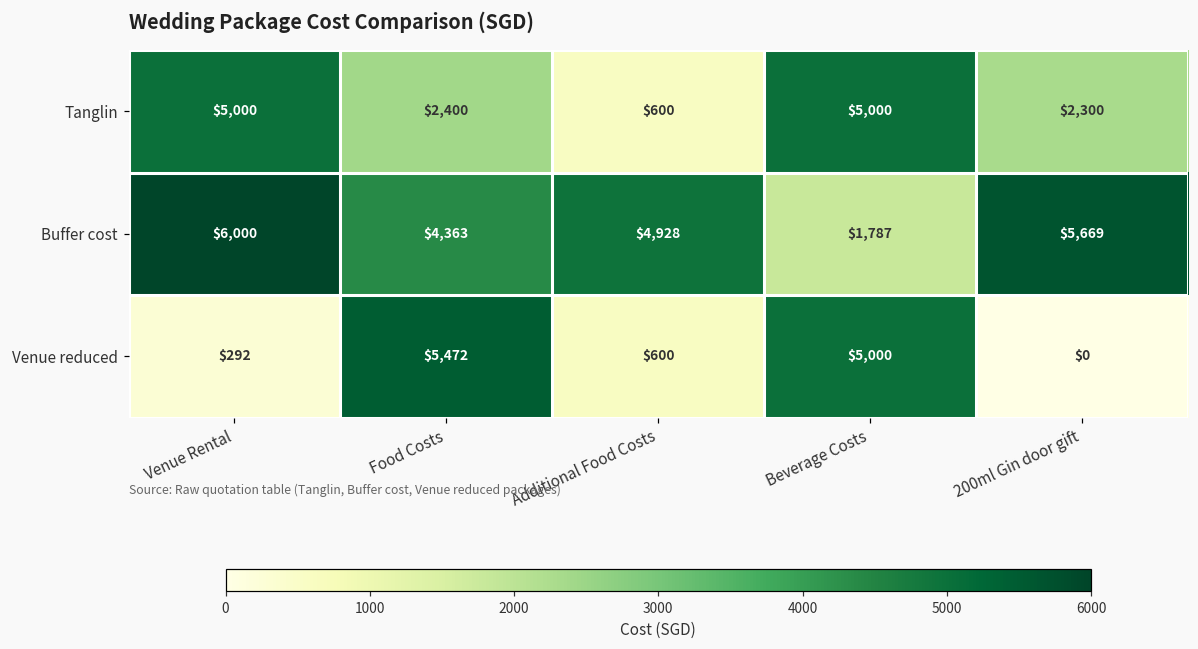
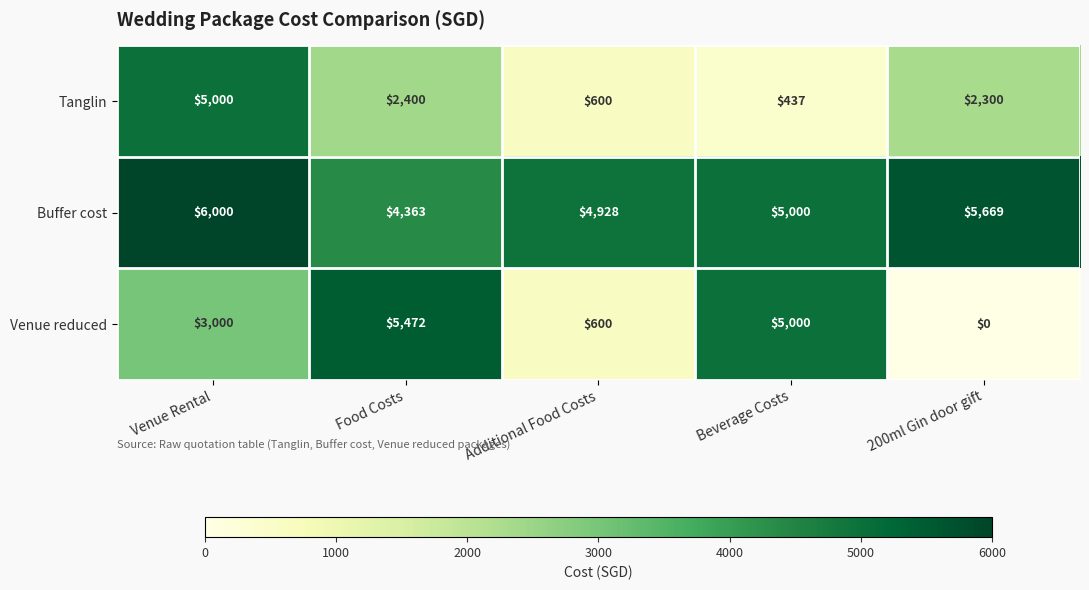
  {
    "Tanglin": {
      "Venue Rental": "$5,000",
      "Food Costs": "$2,400",
      "Additional Food Costs": "$600",
-     "Beverage Costs": "$5,000",
+     "Beverage Costs": "$437",
      "200ml Gin door gift": "$2,300"
    },
    "Buffer cost": {
      "Venue Rental": "$6,000",
      "Food Costs": "$4,363",
      "Additional Food Costs": "$4,928",
-     "Beverage Costs": "$1,787",
+     "Beverage Costs": "$5,000",
      "200ml Gin door gift": "$5,669"
    },
    "Venue reduced": {
-     "Venue Rental": "$292",
+     "Venue Rental": "$3,000",
      "Food Costs": "$5,472",
      "Additional Food Costs": "$600",
      "Beverage Costs": "$5,000",
      "200ml Gin door gift": "$0"
    }
  }
